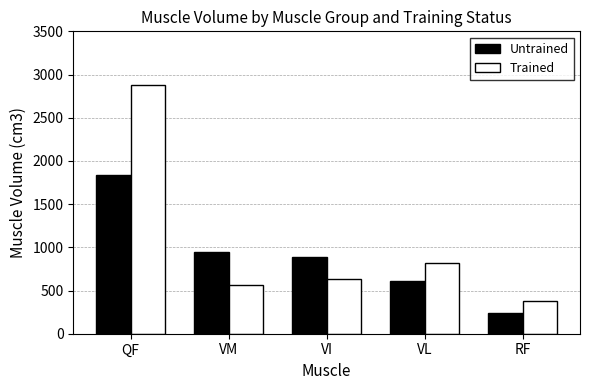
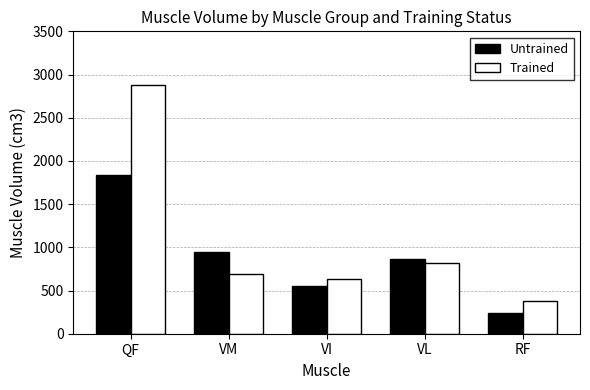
  {
    "Untrained": {
      "QF": 1800,
      "VM": 1000,
-     "VI": 900,
-     "VL": 600,
+     "VI": 500,
+     "VL": 900,
      "RF": 200
    },
    "Trained": {
      "QF": 2900,
-     "VM": 600,
+     "VM": 700,
      "VI": 600,
      "VL": 800,
      "RF": 400
    }
  }
